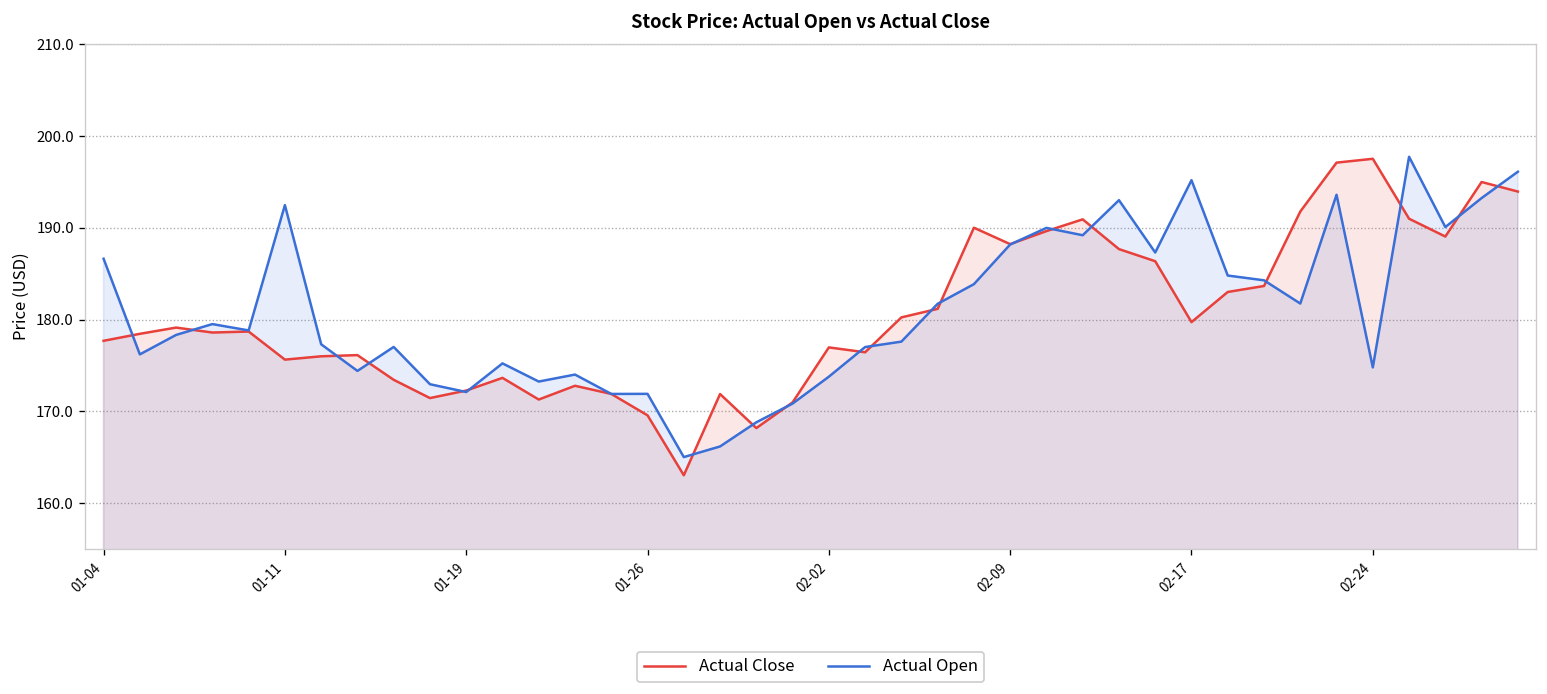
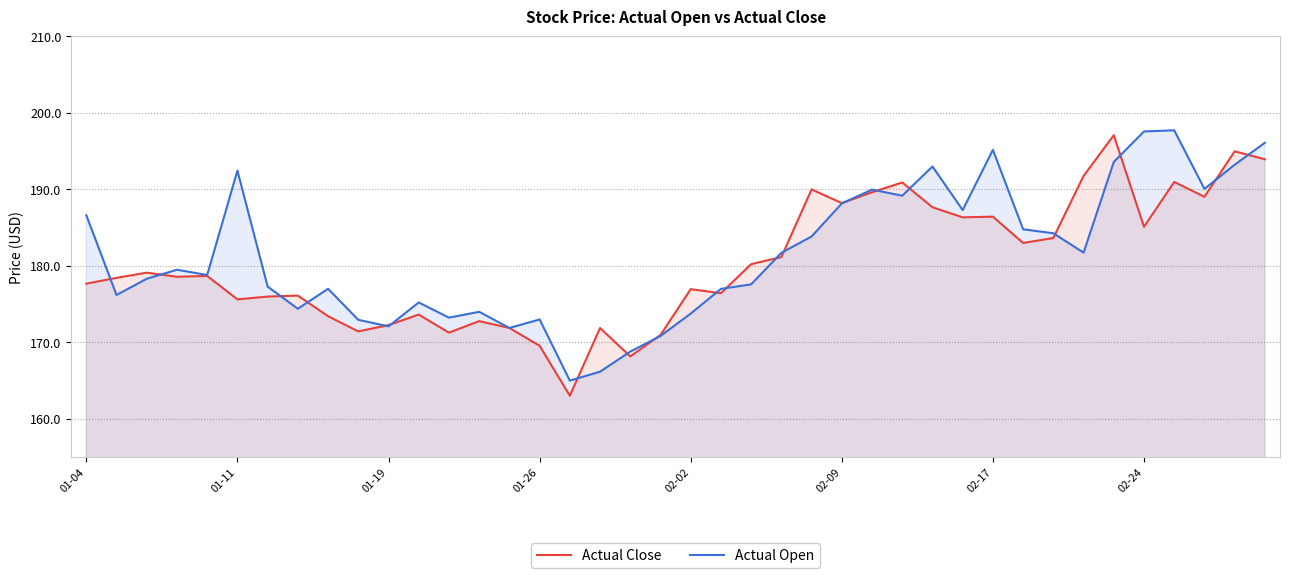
  {
    "Actual Close": {
      "01-04": 178,
      "01-11": 176,
      "01-26": 170,
      "02-02": 177,
-     "02-17": 180,
-     "02-24": 198
+     "02-17": 186,
+     "02-24": 185
    },
    "Actual Open": {
      "01-04": 187,
      "01-11": 192,
-     "01-26": 172,
+     "01-26": 173,
      "02-02": 174,
      "02-17": 195,
-     "02-24": 175
+     "02-24": 198
    }
  }
